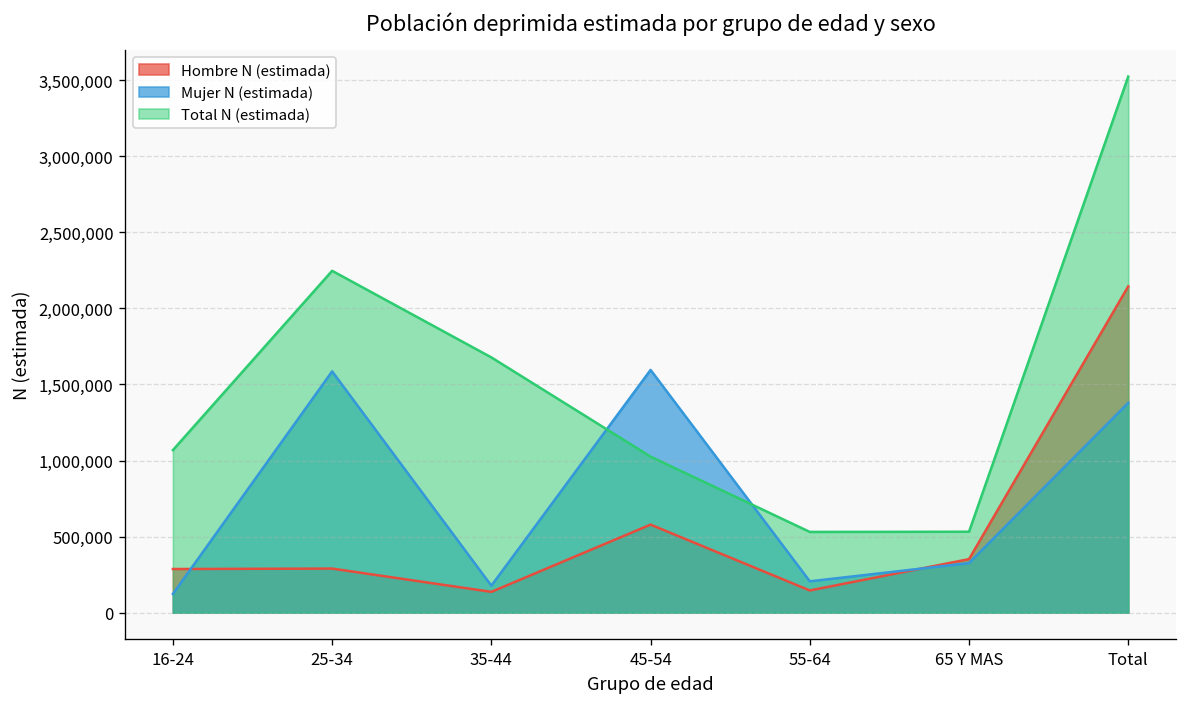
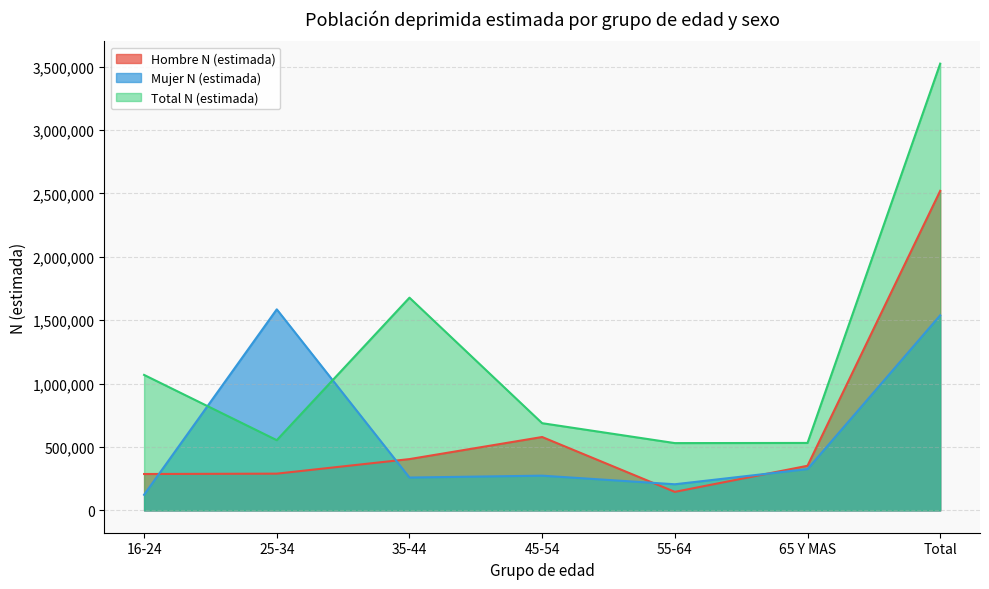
  {
    "Hombre N (estimada)": {
      "16-24": "290,000",
      "25-34": "290,000",
-     "35-44": "140,000",
+     "35-44": "400,000",
      "45-54": "580,000",
      "55-64": "150,000",
      "65 Y MAS": "350,000",
-     "Total": "2,140,000"
+     "Total": "2,520,000"
    },
    "Mujer N (estimada)": {
      "16-24": "120,000",
      "25-34": "1,590,000",
-     "35-44": "180,000",
-     "45-54": "1,600,000",
+     "35-44": "260,000",
+     "45-54": "270,000",
      "55-64": "210,000",
      "65 Y MAS": "330,000",
-     "Total": "1,380,000"
+     "Total": "1,540,000"
    },
    "Total N (estimada)": {
      "16-24": "1,070,000",
-     "25-34": "2,250,000",
+     "25-34": "550,000",
      "35-44": "1,680,000",
-     "45-54": "1,030,000",
+     "45-54": "690,000",
      "55-64": "530,000",
      "65 Y MAS": "530,000",
      "Total": "3,520,000"
    }
  }
